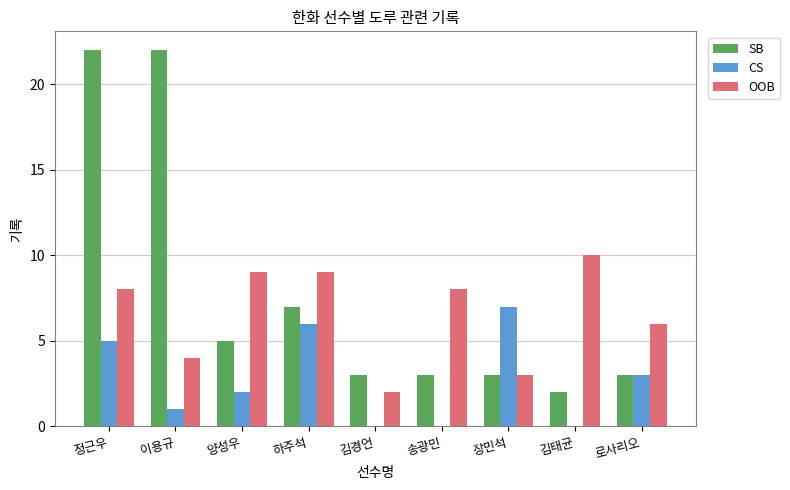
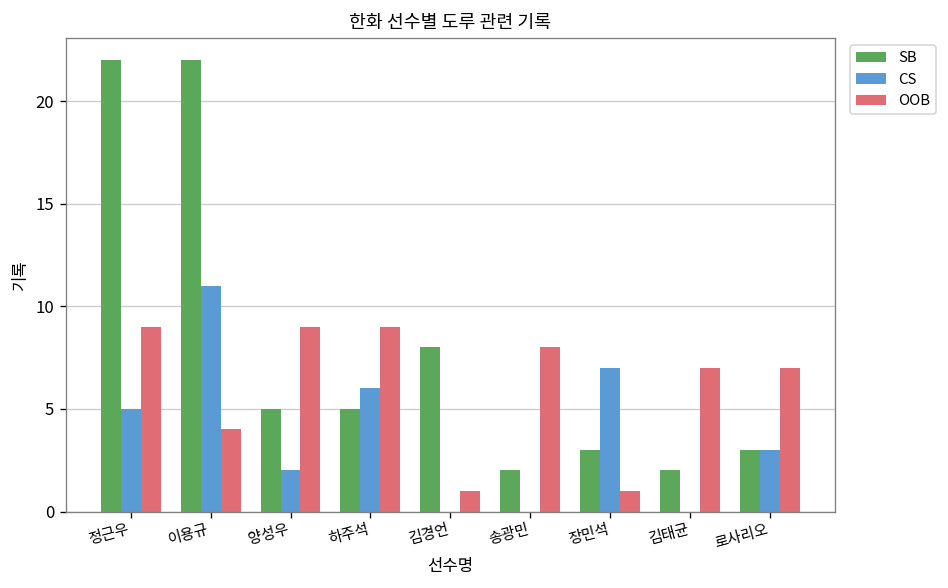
  {
    "SB": {
      "정근우": 22,
      "이용규": 22,
      "양성우": 5,
-     "하주석": 7,
-     "김경언": 3,
-     "송광민": 3,
+     "하주석": 5,
+     "김경언": 8,
+     "송광민": 2,
      "장민석": 3,
      "김태균": 2,
      "로사리오": 3
    },
    "CS": {
      "정근우": 5,
-     "이용규": 1,
+     "이용규": 11,
      "양성우": 2,
      "하주석": 6,
      "김경언": 0,
      "송광민": 0,
      "장민석": 7,
      "김태균": 0,
      "로사리오": 3
    },
    "OOB": {
-     "정근우": 8,
+     "정근우": 9,
      "이용규": 4,
      "양성우": 9,
      "하주석": 9,
-     "김경언": 2,
+     "김경언": 1,
      "송광민": 8,
-     "장민석": 3,
-     "김태균": 10,
-     "로사리오": 6
+     "장민석": 1,
+     "김태균": 7,
+     "로사리오": 7
    }
  }
